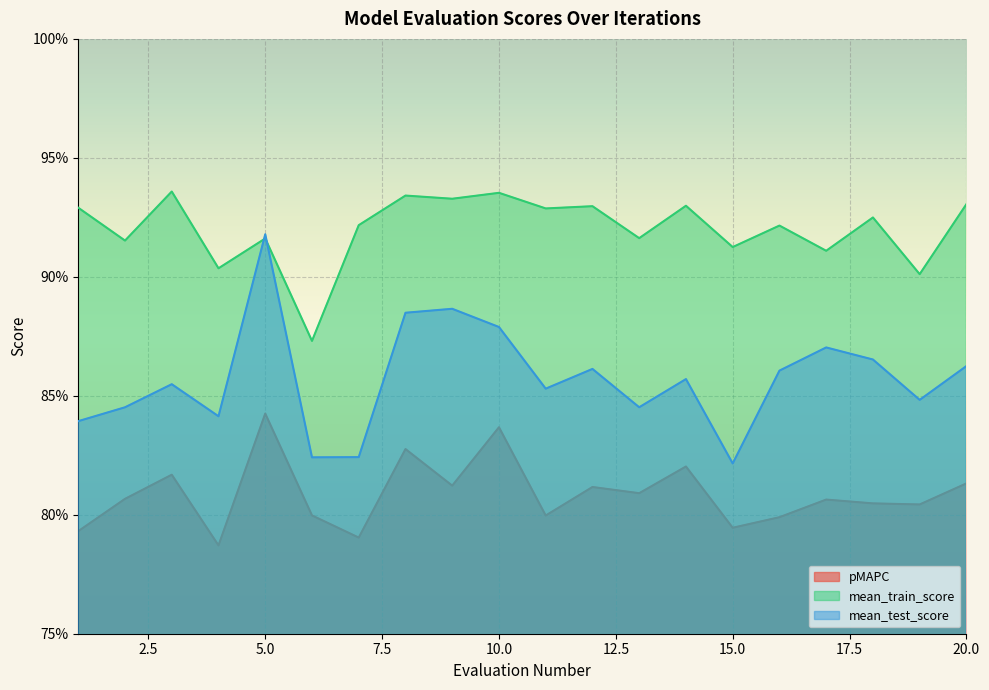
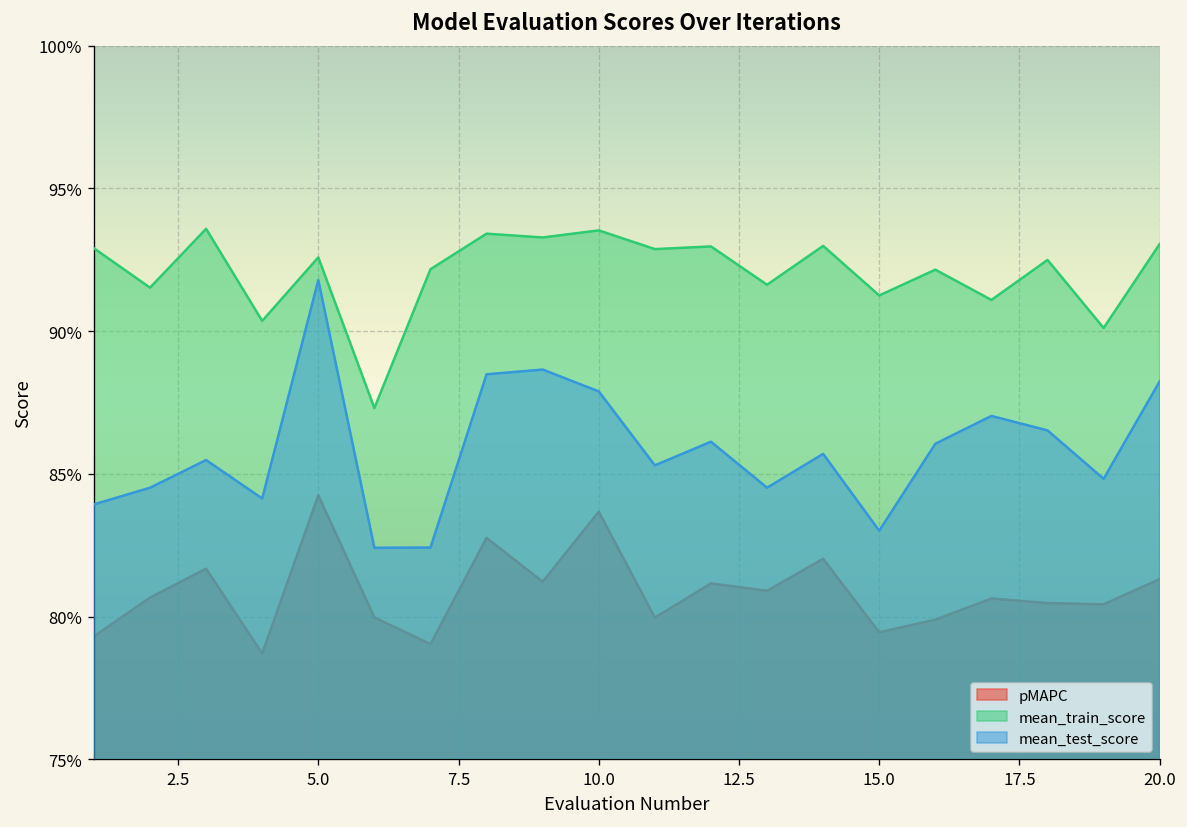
  {
    "pMAPC": {
      "5.0": "84.3%",
      "10.0": "83.7%",
      "15.0": "79.5%",
      "20.0": "81.3%"
    },
    "mean_train_score": {
-     "5.0": "91.6%",
+     "5.0": "92.6%",
      "10.0": "93.5%",
      "15.0": "91.3%",
      "20.0": "93.1%"
    },
    "mean_test_score": {
      "5.0": "91.8%",
      "10.0": "87.9%",
-     "15.0": "82.2%",
-     "20.0": "86.2%"
+     "15.0": "83.0%",
+     "20.0": "88.2%"
    }
  }
